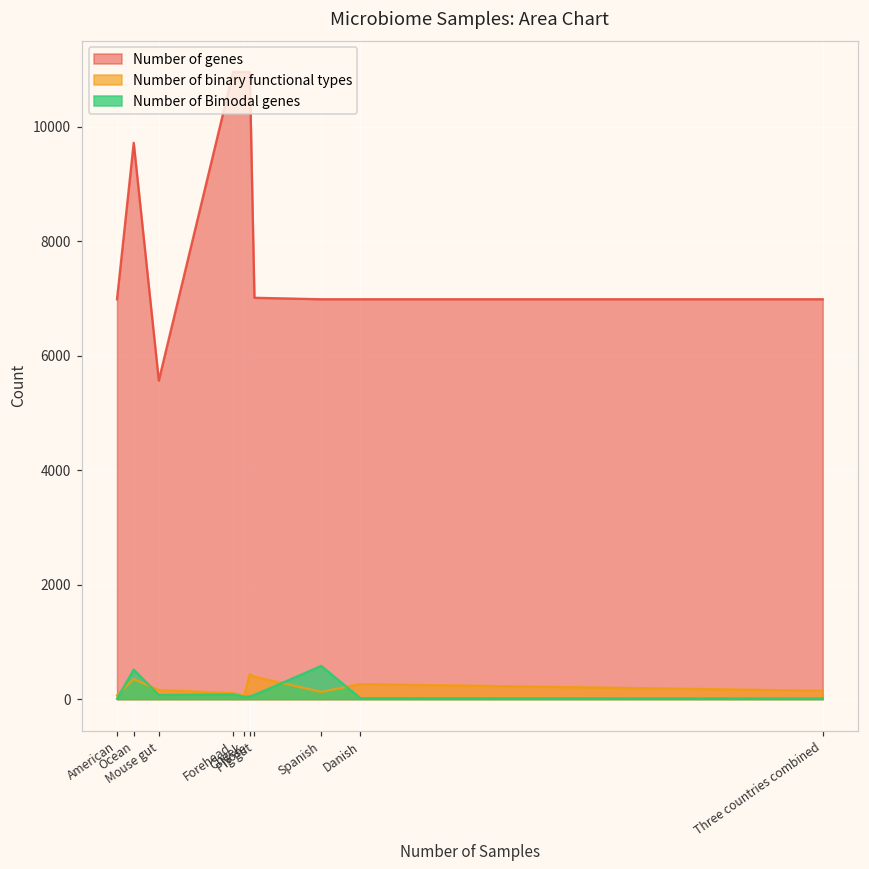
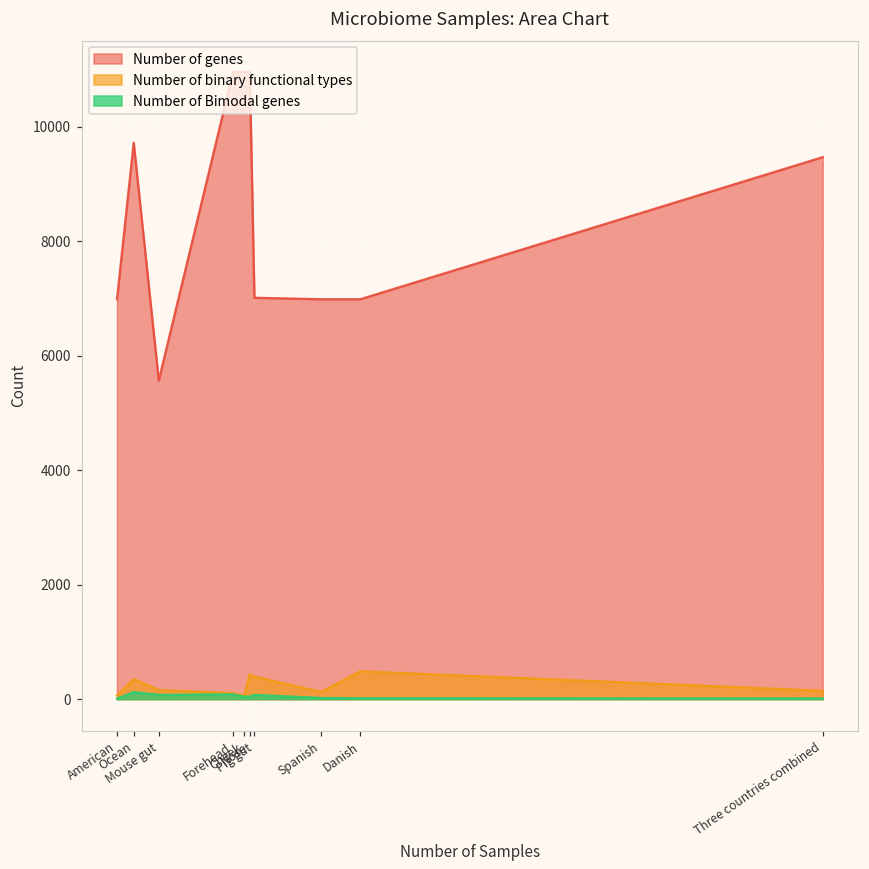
  {
    "Number of genes": {
      "American": 7000,
      "Ocean": 9700,
      "Mouse gut": 5600,
      "Pig gut": 7000,
      "Spanish": 7000,
      "Danish": 7000,
-     "Three countries combined": 7000
+     "Three countries combined": 9500
    },
    "Number of binary functional types": {
      "American": 100,
      "Ocean": 400,
      "Mouse gut": 200,
      "Nose": 400,
      "Pig gut": 400,
      "Spanish": 100,
-     "Danish": 300,
+     "Danish": 500,
      "Three countries combined": 100
    },
    "Number of Bimodal genes": {
      "American": 0,
-     "Ocean": 500,
+     "Ocean": 100,
      "Mouse gut": 100,
      "Nose": 0,
      "Pig gut": 100,
-     "Spanish": 600,
+     "Spanish": 0,
      "Danish": 0,
      "Three countries combined": 0
    }
  }
